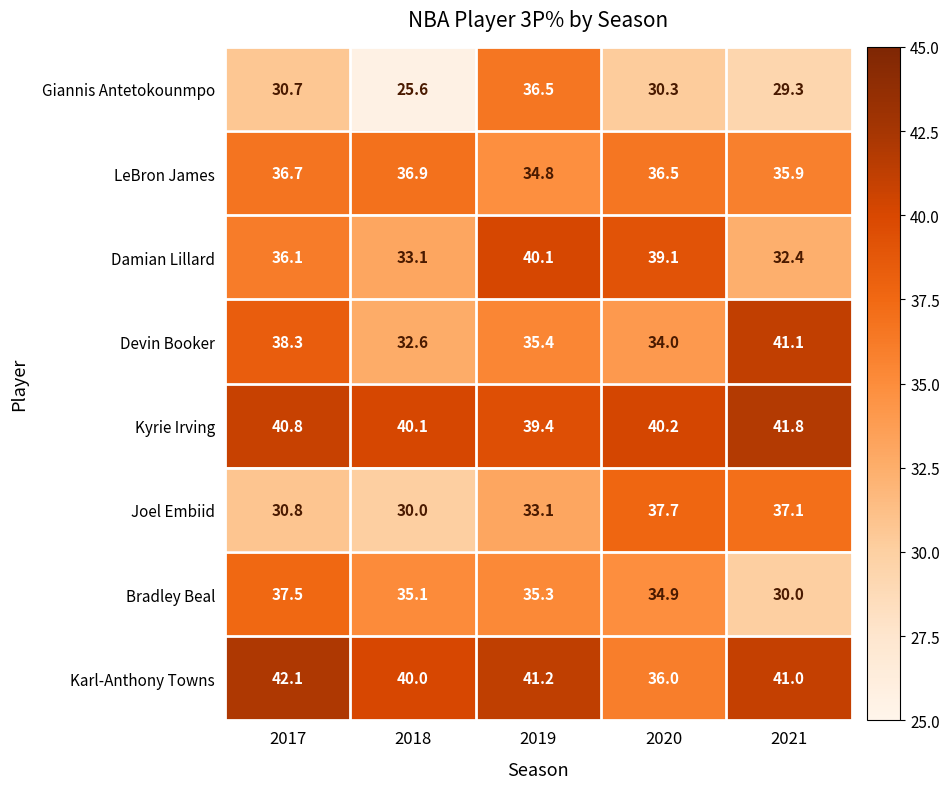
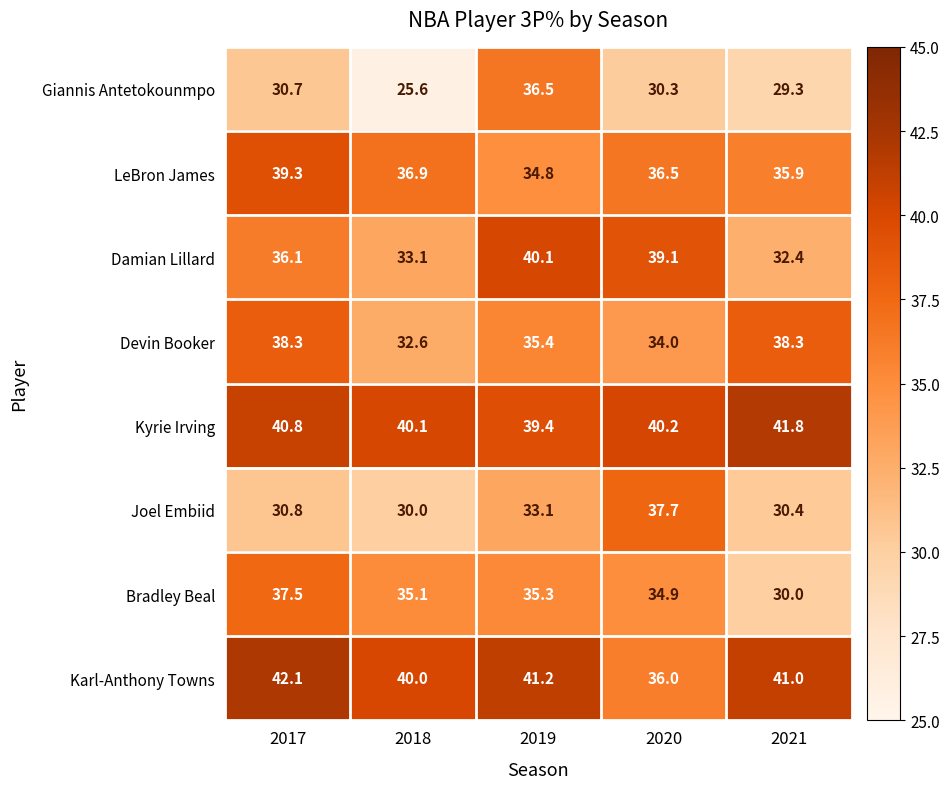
  {
    "Giannis Antetokounmpo": {
      "2017": 30.7,
      "2018": 25.6,
      "2019": 36.5,
      "2020": 30.3,
      "2021": 29.3
    },
    "LeBron James": {
-     "2017": 36.7,
+     "2017": 39.3,
      "2018": 36.9,
      "2019": 34.8,
      "2020": 36.5,
      "2021": 35.9
    },
    "Damian Lillard": {
      "2017": 36.1,
      "2018": 33.1,
      "2019": 40.1,
      "2020": 39.1,
      "2021": 32.4
    },
    "Devin Booker": {
      "2017": 38.3,
      "2018": 32.6,
      "2019": 35.4,
      "2020": 34.0,
-     "2021": 41.1
+     "2021": 38.3
    },
    "Kyrie Irving": {
      "2017": 40.8,
      "2018": 40.1,
      "2019": 39.4,
      "2020": 40.2,
      "2021": 41.8
    },
    "Joel Embiid": {
      "2017": 30.8,
      "2018": 30.0,
      "2019": 33.1,
      "2020": 37.7,
-     "2021": 37.1
+     "2021": 30.4
    },
    "Bradley Beal": {
      "2017": 37.5,
      "2018": 35.1,
      "2019": 35.3,
      "2020": 34.9,
      "2021": 30.0
    },
    "Karl-Anthony Towns": {
      "2017": 42.1,
      "2018": 40.0,
      "2019": 41.2,
      "2020": 36.0,
      "2021": 41.0
    }
  }
